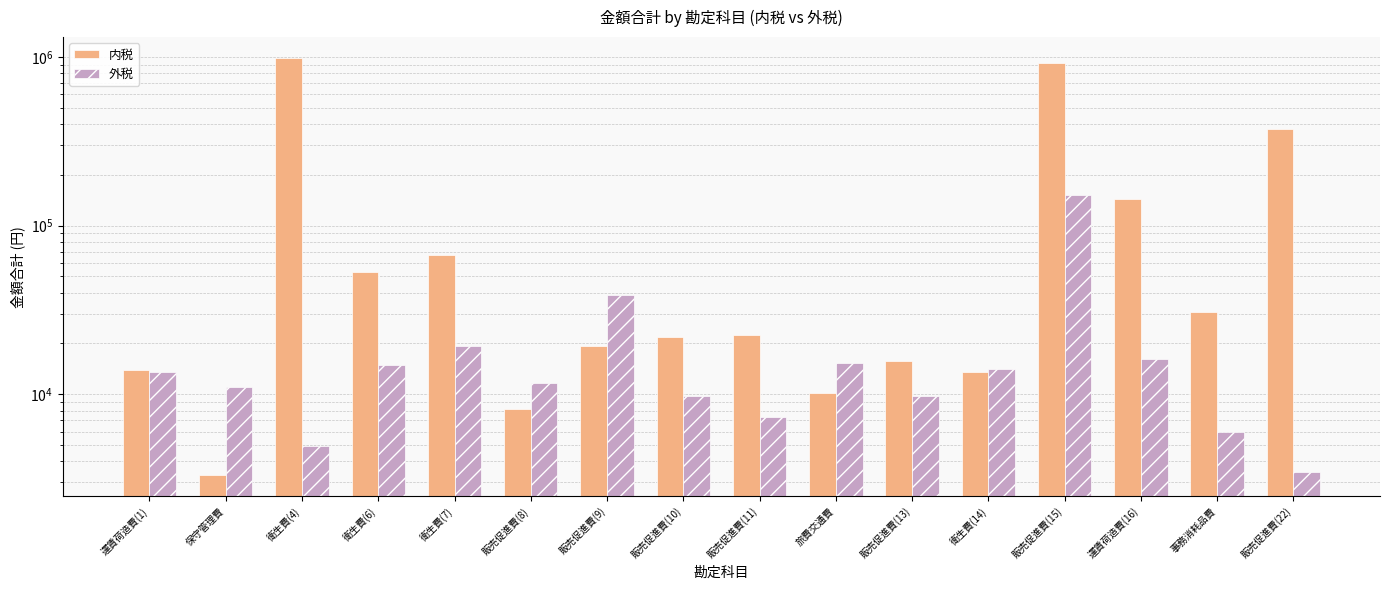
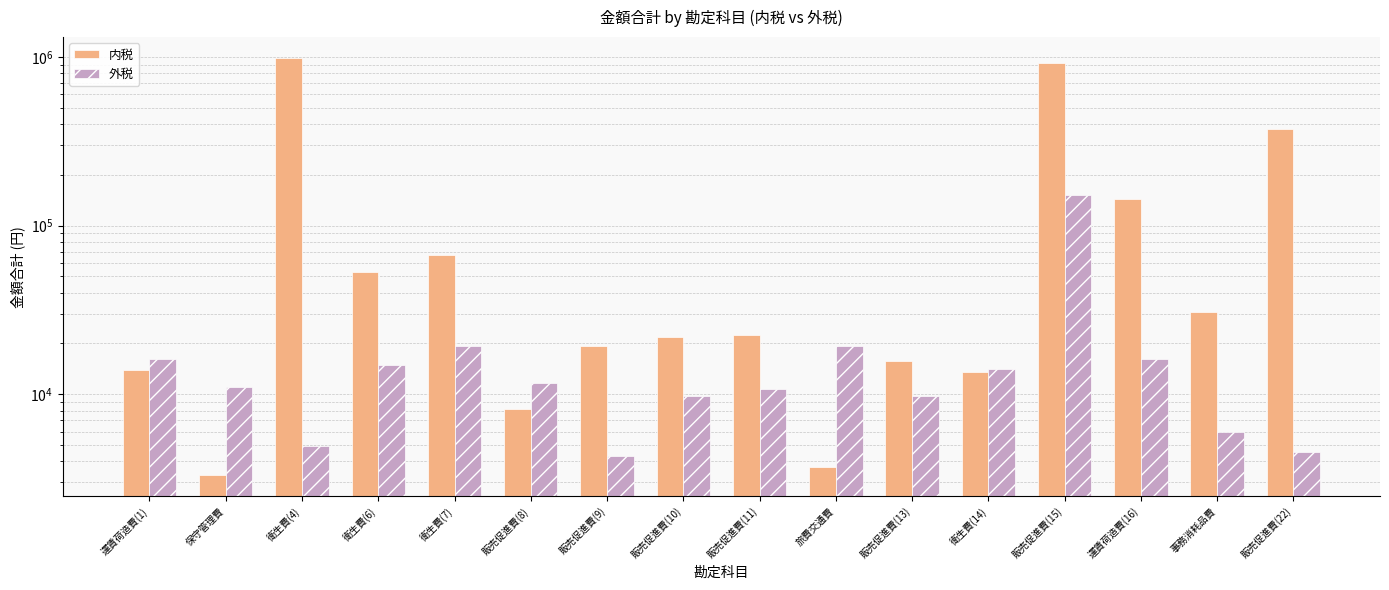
  {
    "内税": {
      "運賃荷造費(1)": 14000,
      "保守管理費": 3300,
      "衛生費(4)": 1000000,
      "衛生費(6)": 53000,
      "衛生費(7)": 67000,
      "販売促進費(8)": 8000,
      "販売促進費(9)": 19000,
      "販売促進費(10)": 22000,
      "販売促進費(11)": 22000,
-     "旅費交通費": 10000,
+     "旅費交通費": 3700,
      "販売促進費(13)": 16000,
      "衛生費(14)": 14000,
      "販売促進費(15)": 900000,
      "運賃荷造費(16)": 140000,
      "事務消耗品費": 31000,
      "販売促進費(22)": 370000
    },
    "外税": {
-     "運賃荷造費(1)": 14000,
+     "運賃荷造費(1)": 16000,
      "保守管理費": 11000,
      "衛生費(4)": 5000,
      "衛生費(6)": 15000,
      "衛生費(7)": 19000,
      "販売促進費(8)": 12000,
-     "販売促進費(9)": 39000,
+     "販売促進費(9)": 4300,
      "販売促進費(10)": 10000,
-     "販売促進費(11)": 7300,
-     "旅費交通費": 15000,
+     "販売促進費(11)": 11000,
+     "旅費交通費": 19000,
      "販売促進費(13)": 10000,
      "衛生費(14)": 14000,
      "販売促進費(15)": 150000,
      "運賃荷造費(16)": 16000,
      "事務消耗品費": 5900,
-     "販売促進費(22)": 3500
+     "販売促進費(22)": 4500
    }
  }
